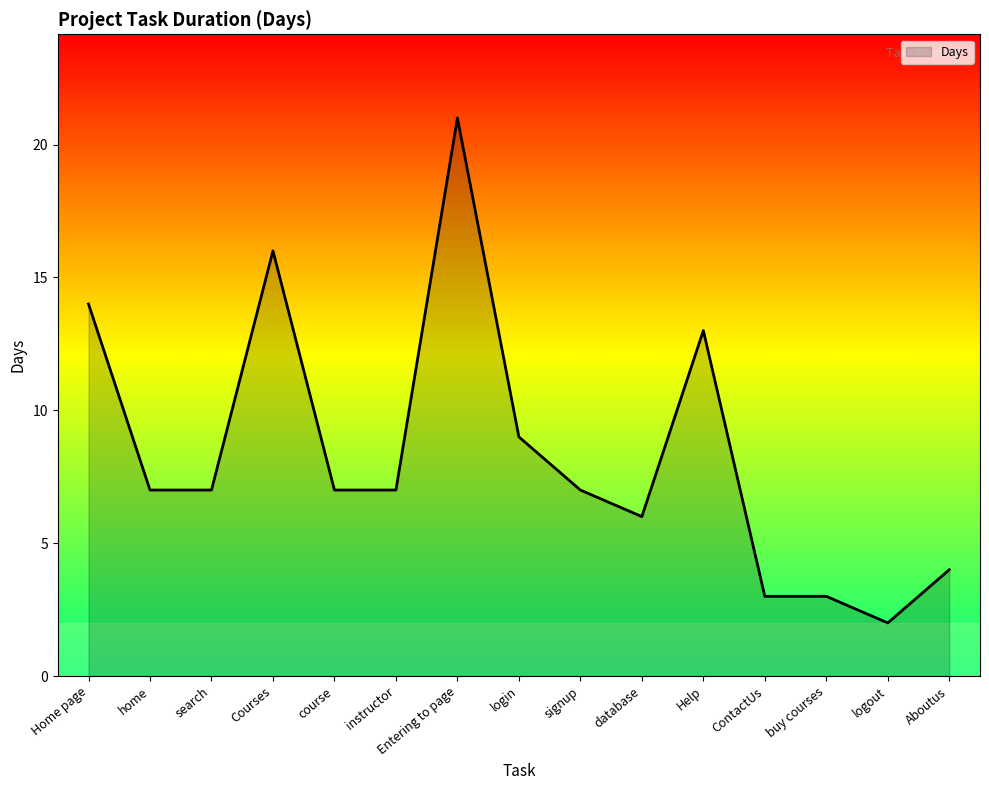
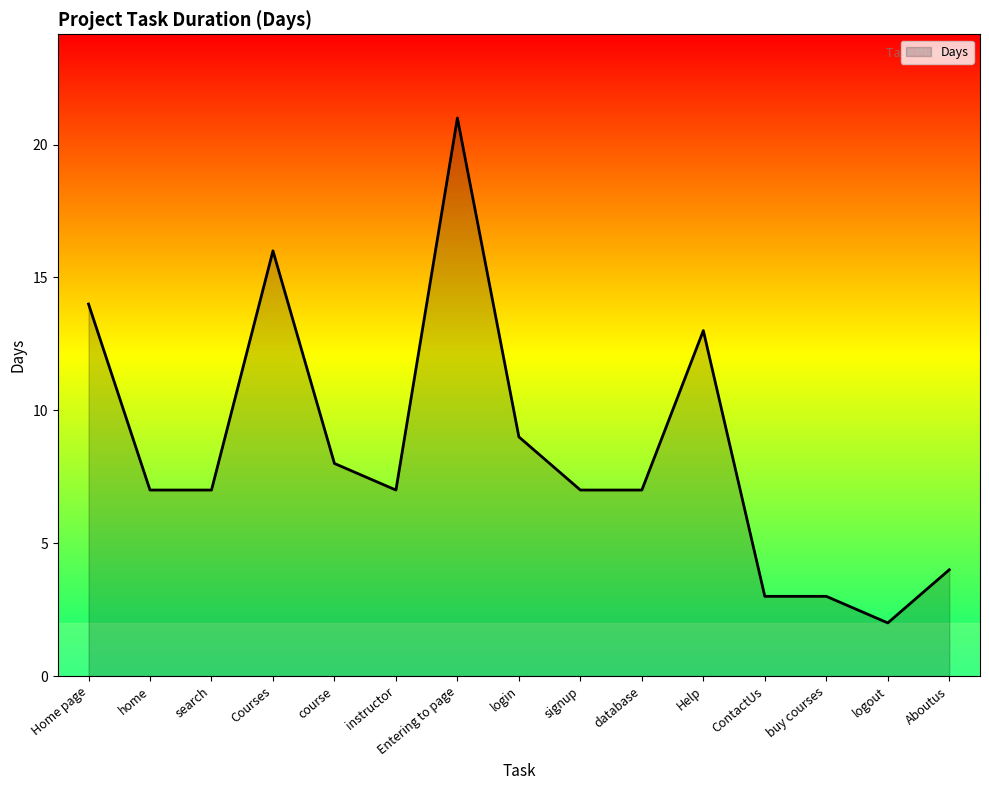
  {
    "Home page": 14,
    "home": 7,
    "search": 7,
    "Courses": 16,
-   "course": 7,
+   "course": 8,
    "instructor": 7,
    "Entering to page": 21,
    "login": 9,
    "signup": 7,
-   "database": 6,
+   "database": 7,
    "Help": 13,
    "ContactUs": 3,
    "buy courses": 3,
    "logout": 2,
    "Aboutus": 4
  }
